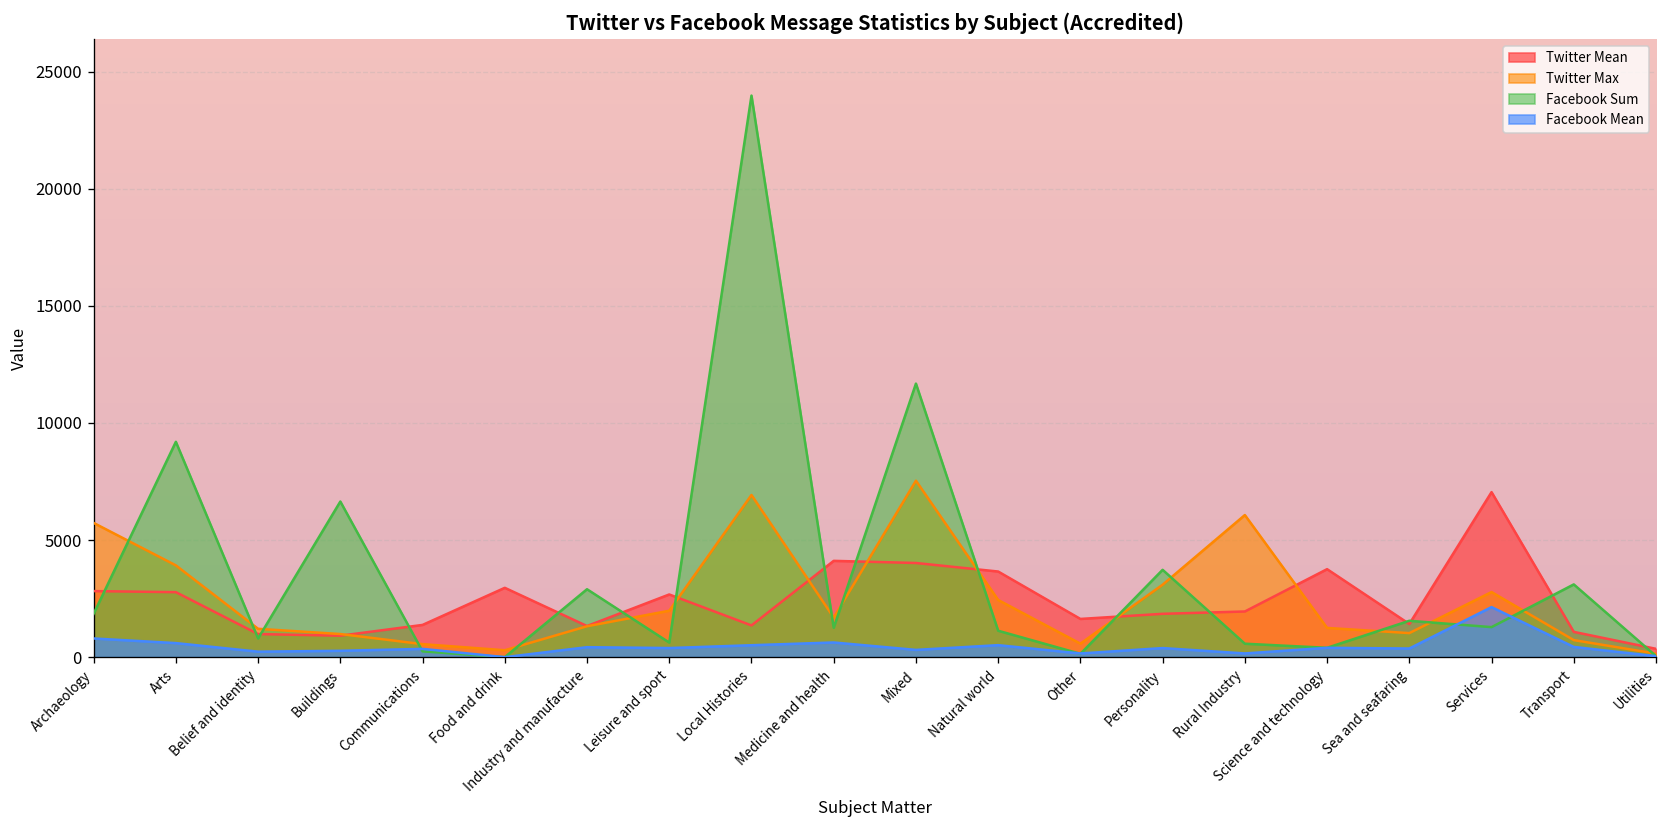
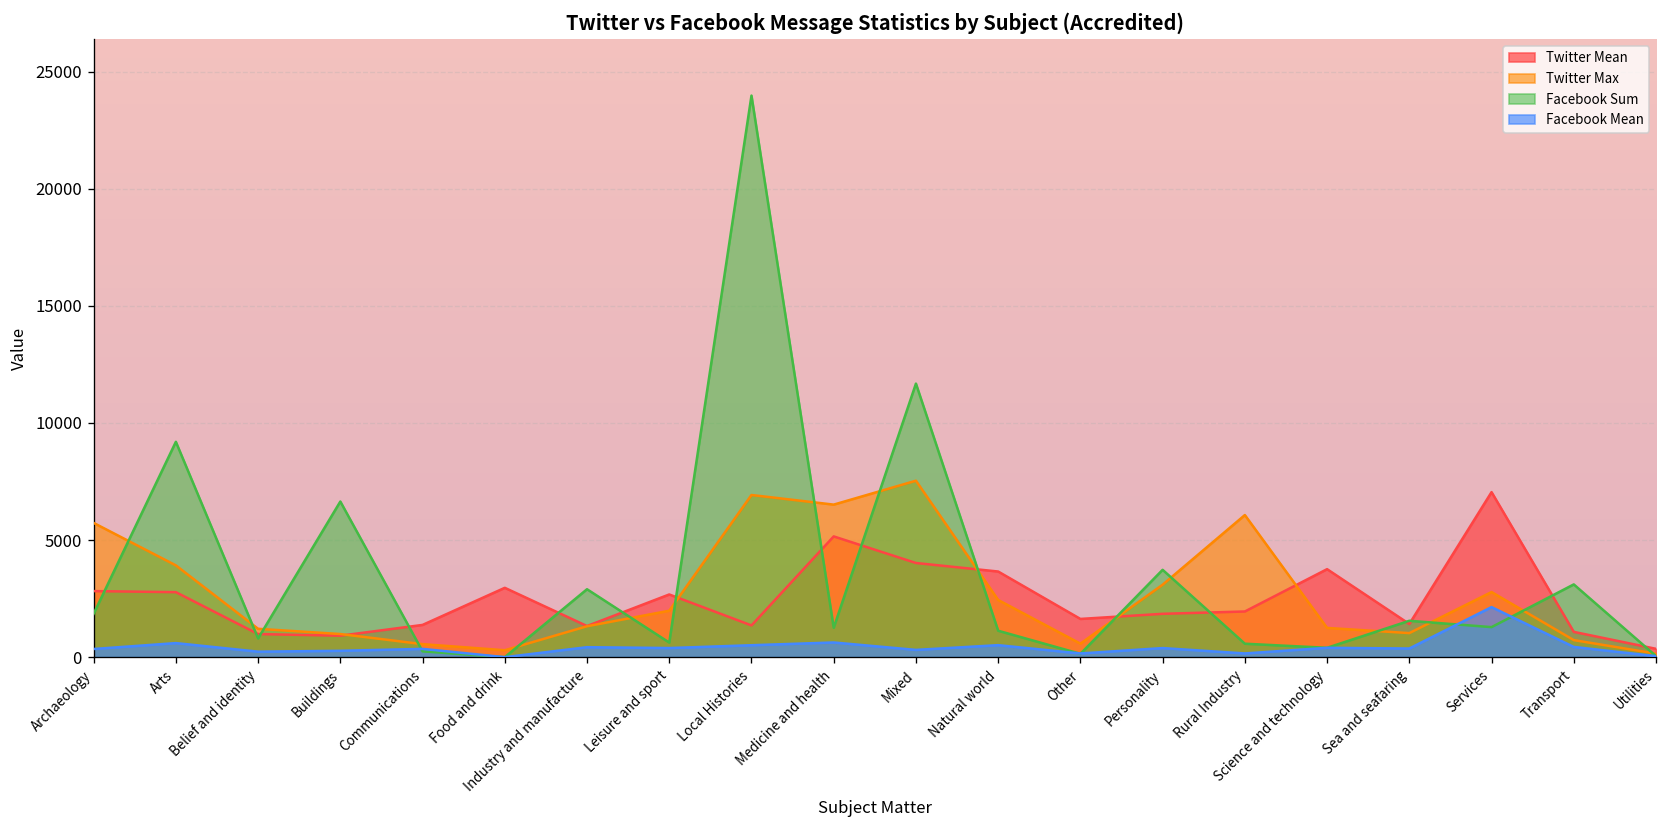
  {
    "Twitter Mean": {
      "Archaeology": 2800,
      "Arts": 2800,
      "Belief and identity": 1000,
      "Communications": 1400,
      "Food and drink": 3000,
      "Leisure and sport": 2700,
      "Local Histories": 1400,
-     "Medicine and health": 4100,
+     "Medicine and health": 5200,
      "Mixed": 4000,
      "Natural world": 3700,
      "Other": 1600,
      "Personality": 1900,
      "Rural Industry": 2000,
      "Science and technology": 3800,
      "Sea and seafaring": 1400,
      "Services": 7000,
      "Transport": 1100,
      "Utilities": 400
    },
    "Twitter Max": {
      "Archaeology": 5700,
      "Arts": 3900,
      "Belief and identity": 1200,
      "Communications": 600,
      "Food and drink": 300,
      "Leisure and sport": 2000,
      "Local Histories": 6900,
-     "Medicine and health": 1700,
+     "Medicine and health": 6500,
      "Mixed": 7500,
      "Natural world": 2400,
      "Other": 600,
      "Personality": 3100,
      "Rural Industry": 6100,
      "Science and technology": 1200,
      "Sea and seafaring": 1000,
      "Services": 2800,
      "Transport": 700
    },
    "Facebook Sum": {
      "Archaeology": 1900,
      "Arts": 9200,
      "Belief and identity": 800,
      "Buildings": 6600,
      "Industry and manufacture": 2900,
      "Leisure and sport": 600,
      "Local Histories": 24000,
      "Medicine and health": 1300,
      "Mixed": 11700,
      "Natural world": 1100,
      "Personality": 3700,
      "Rural Industry": 600,
      "Sea and seafaring": 1600,
      "Services": 1300,
      "Transport": 3100
    },
    "Facebook Mean": {
-     "Archaeology": 800,
+     "Archaeology": 300,
      "Arts": 600,
      "Belief and identity": 200,
      "Buildings": 300,
      "Industry and manufacture": 400,
      "Leisure and sport": 400,
      "Local Histories": 500,
      "Medicine and health": 600,
      "Mixed": 300,
      "Natural world": 500,
      "Personality": 400,
      "Rural Industry": 200,
      "Sea and seafaring": 400,
      "Services": 2100,
      "Transport": 400
    }
  }
